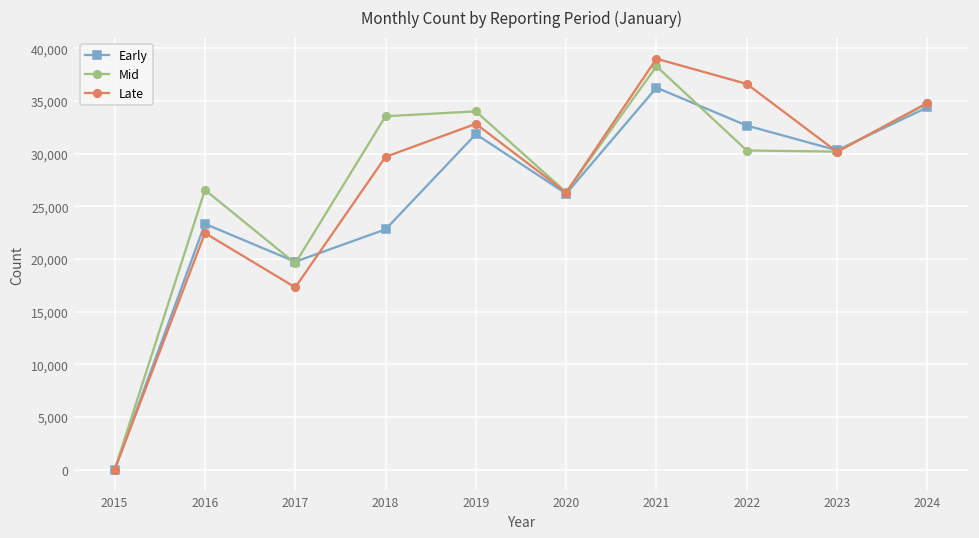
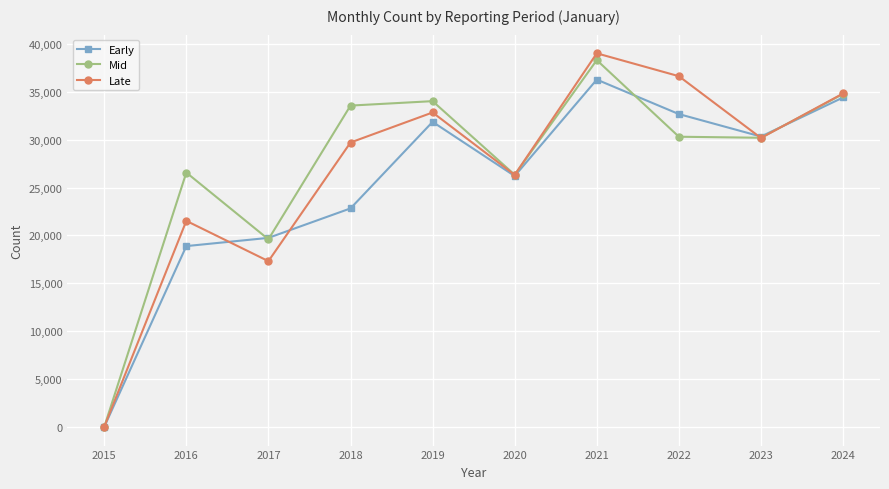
  {
    "Early": {
-     "2016": "23,000",
+     "2016": "19,000",
      "2018": "23,000",
      "2019": "32,000",
      "2021": "36,000",
      "2022": "33,000",
      "2024": "34,000"
    },
    "Mid": {
      "2016": "27,000",
      "2018": "34,000",
      "2019": "34,000",
      "2021": "38,000",
      "2022": "30,000"
    },
    "Late": {
-     "2016": "22,500",
+     "2016": "21,500",
      "2017": "17,000",
      "2018": "30,000",
      "2019": "33,000",
      "2021": "39,000",
      "2022": "37,000"
    }
  }
